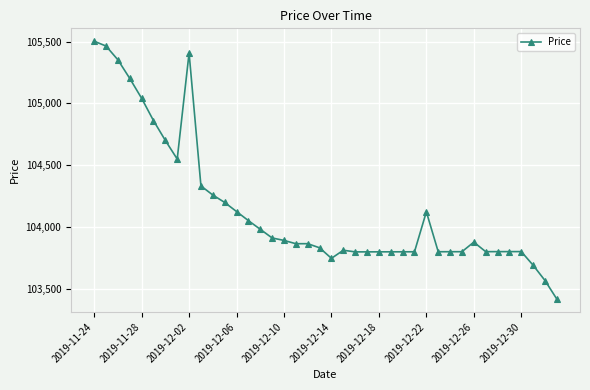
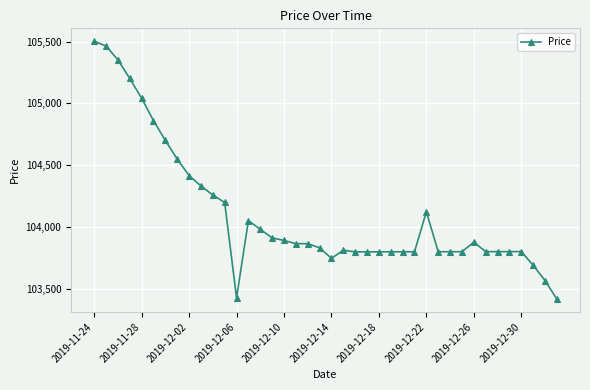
  {
    "2019-11-24": "105,500",
    "2019-11-28": "105,040",
-   "2019-12-02": "105,410",
-   "2019-12-06": "104,130",
+   "2019-12-02": "104,420",
+   "2019-12-06": "103,430",
    "2019-12-10": "103,890",
    "2019-12-14": "103,750",
    "2019-12-18": "103,800",
    "2019-12-22": "104,120",
    "2019-12-26": "103,880",
    "2019-12-30": "103,800"
  }
